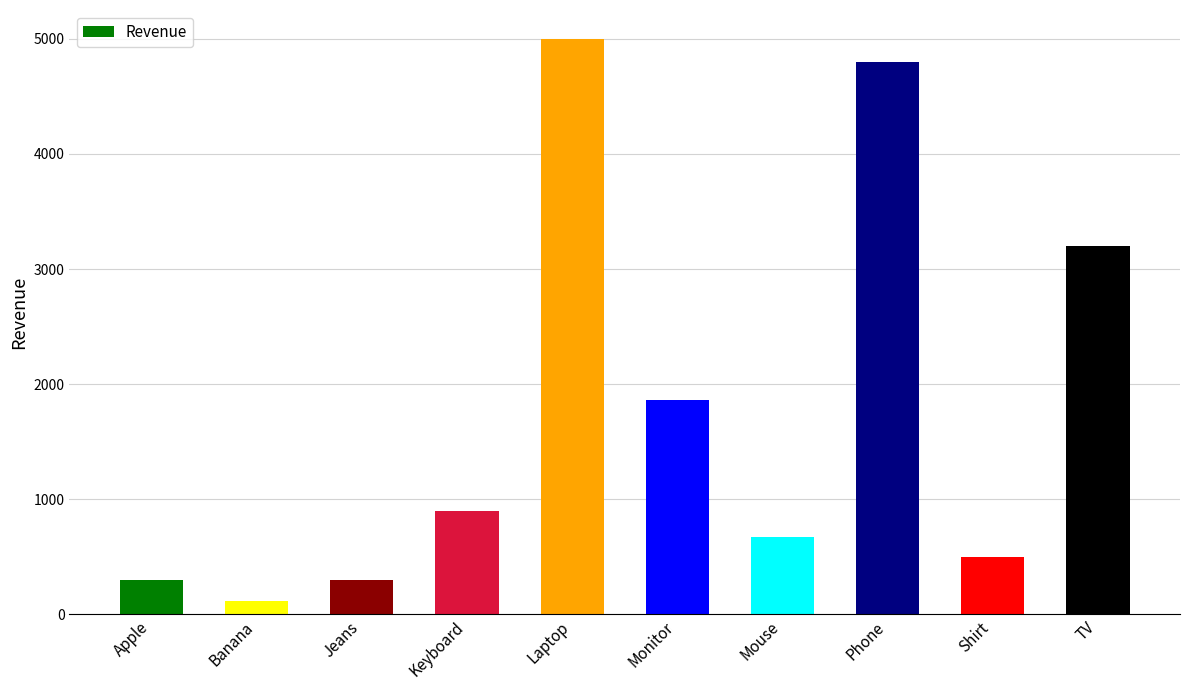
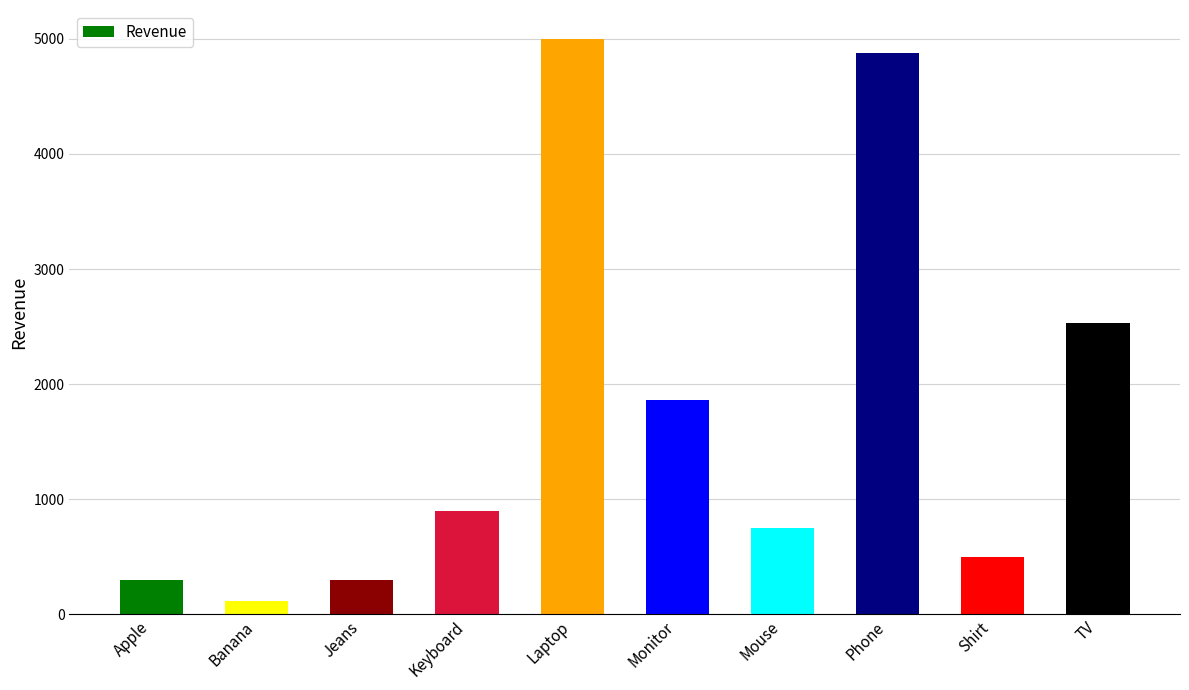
  {
    "Apple": 300,
    "Banana": 120,
    "Jeans": 300,
    "Keyboard": 900,
    "Laptop": 5000,
    "Monitor": 1870,
-   "Mouse": 680,
-   "Phone": 4800,
+   "Mouse": 750,
+   "Phone": 4870,
    "Shirt": 500,
-   "TV": 3200
+   "TV": 2530
  }
